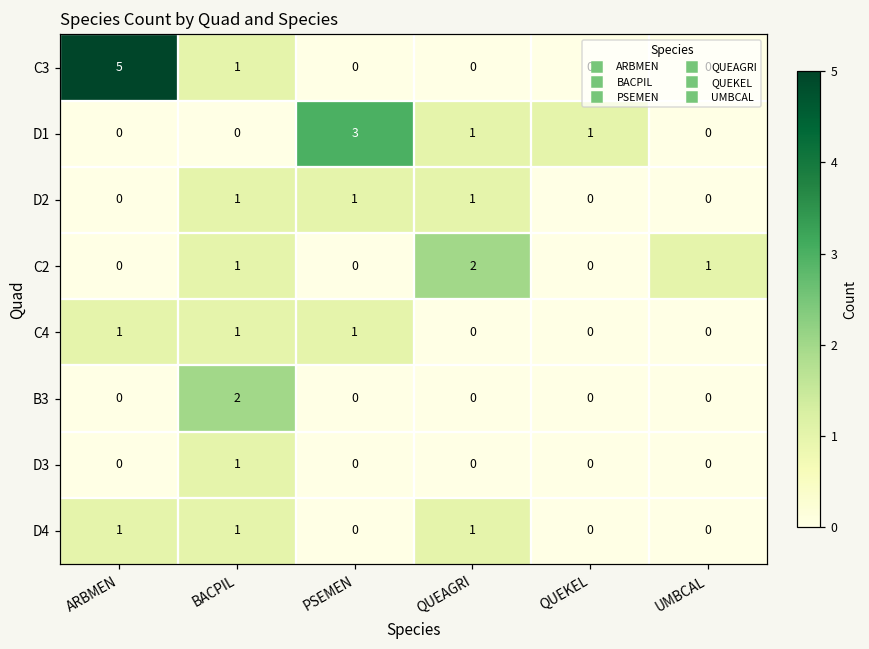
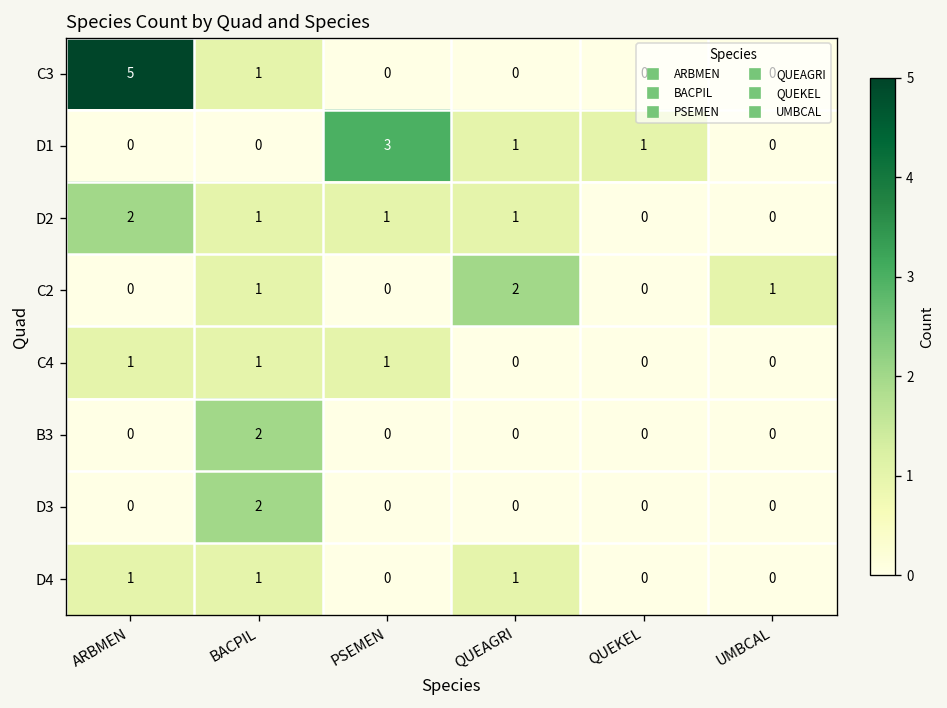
  {
    "C3": {
      "ARBMEN": 5,
      "BACPIL": 1,
      "PSEMEN": 0,
      "QUEAGRI": 0
    },
    "D1": {
      "ARBMEN": 0,
      "BACPIL": 0,
      "PSEMEN": 3,
      "QUEAGRI": 1,
      "QUEKEL": 1,
      "UMBCAL": 0
    },
    "D2": {
-     "ARBMEN": 0,
+     "ARBMEN": 2,
      "BACPIL": 1,
      "PSEMEN": 1,
      "QUEAGRI": 1,
      "QUEKEL": 0,
      "UMBCAL": 0
    },
    "C2": {
      "ARBMEN": 0,
      "BACPIL": 1,
      "PSEMEN": 0,
      "QUEAGRI": 2,
      "QUEKEL": 0,
      "UMBCAL": 1
    },
    "C4": {
      "ARBMEN": 1,
      "BACPIL": 1,
      "PSEMEN": 1,
      "QUEAGRI": 0,
      "QUEKEL": 0,
      "UMBCAL": 0
    },
    "B3": {
      "ARBMEN": 0,
      "BACPIL": 2,
      "PSEMEN": 0,
      "QUEAGRI": 0,
      "QUEKEL": 0,
      "UMBCAL": 0
    },
    "D3": {
      "ARBMEN": 0,
-     "BACPIL": 1,
+     "BACPIL": 2,
      "PSEMEN": 0,
      "QUEAGRI": 0,
      "QUEKEL": 0,
      "UMBCAL": 0
    },
    "D4": {
      "ARBMEN": 1,
      "BACPIL": 1,
      "PSEMEN": 0,
      "QUEAGRI": 1,
      "QUEKEL": 0,
      "UMBCAL": 0
    }
  }
